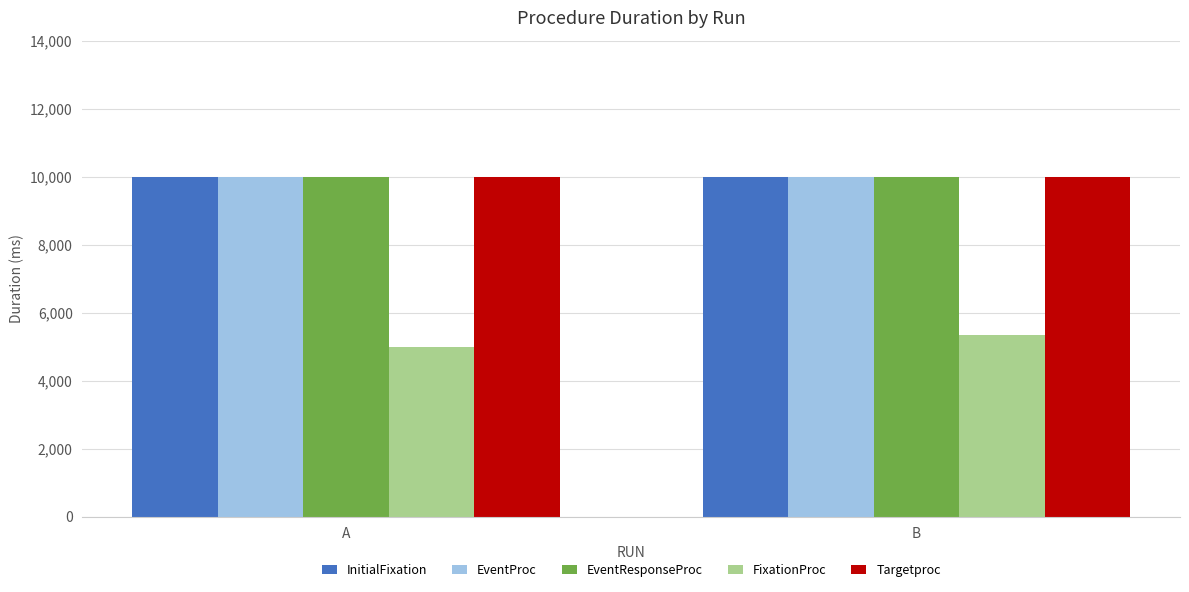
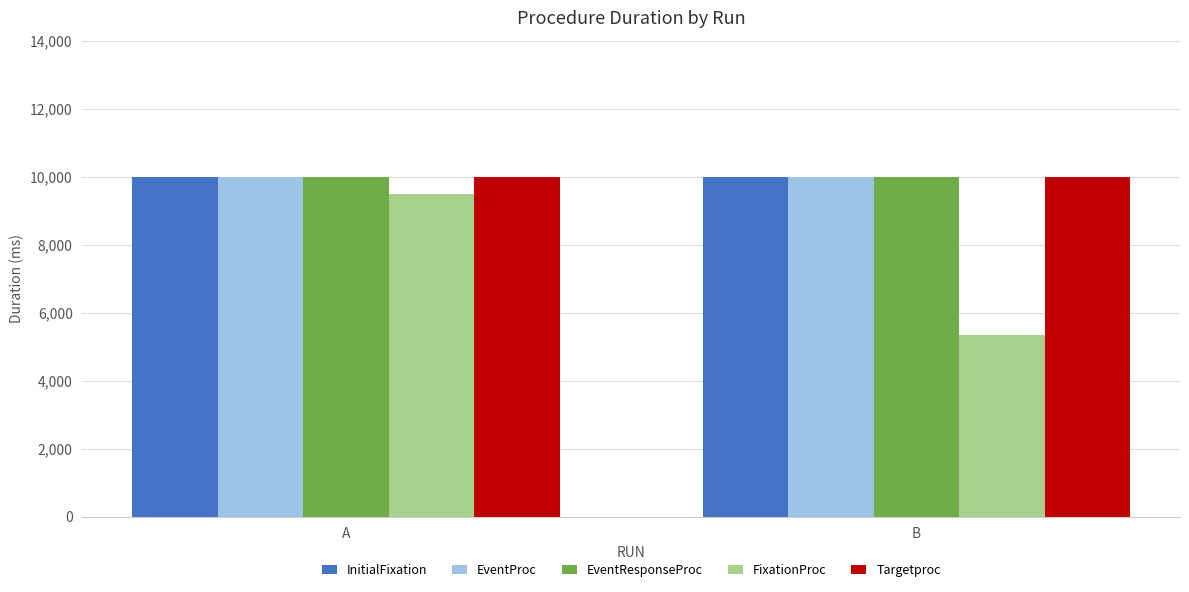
  {
    "InitialFixation": {
      "A": "10,000",
      "B": "10,000"
    },
    "EventProc": {
      "A": "10,000",
      "B": "10,000"
    },
    "EventResponseProc": {
      "A": "10,000",
      "B": "10,000"
    },
    "FixationProc": {
-     "A": "5,000",
+     "A": "9,500",
      "B": "5,300"
    },
    "Targetproc": {
      "A": "10,000",
      "B": "10,000"
    }
  }
